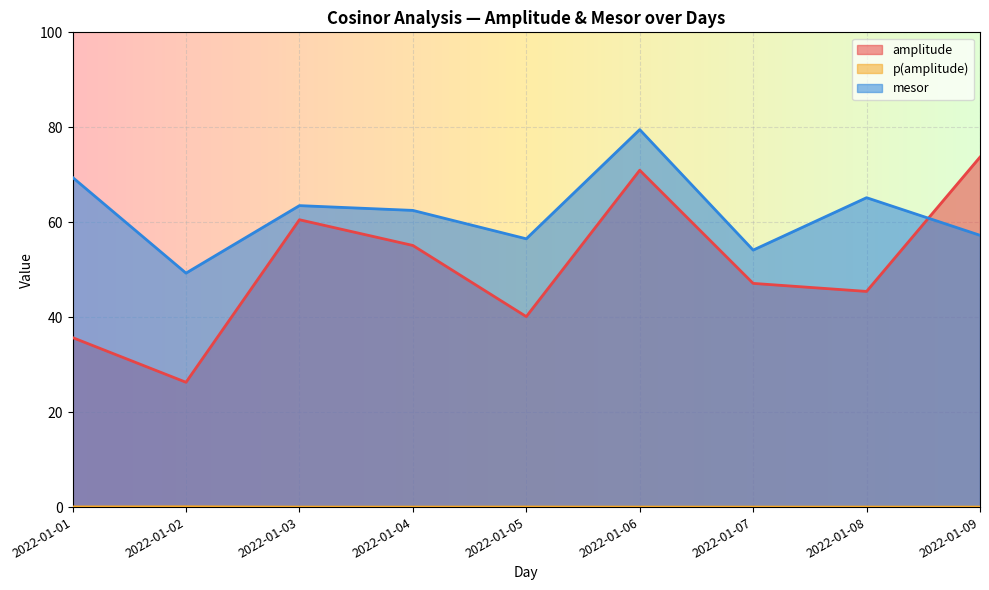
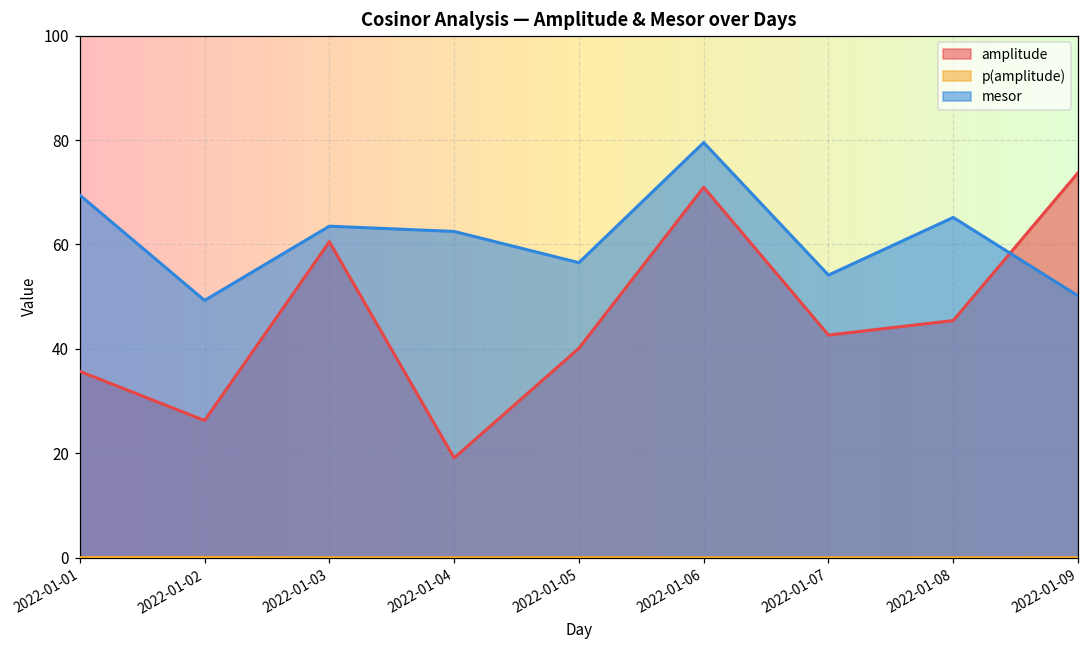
  {
    "amplitude": {
      "2022-01-01": 36,
      "2022-01-02": 26,
      "2022-01-03": 61,
-     "2022-01-04": 55,
+     "2022-01-04": 19,
      "2022-01-05": 40,
      "2022-01-06": 71,
-     "2022-01-07": 47,
+     "2022-01-07": 43,
      "2022-01-08": 45,
      "2022-01-09": 74
    },
    "p(amplitude)": {
      "2022-01-01": 0,
      "2022-01-02": 0,
      "2022-01-03": 0,
      "2022-01-04": 0,
      "2022-01-05": 0,
      "2022-01-06": 0,
      "2022-01-07": 0,
      "2022-01-08": 0,
      "2022-01-09": 0
    },
    "mesor": {
      "2022-01-01": 69,
      "2022-01-02": 49,
      "2022-01-03": 63,
      "2022-01-04": 62,
      "2022-01-05": 57,
      "2022-01-06": 80,
      "2022-01-07": 54,
      "2022-01-08": 65,
-     "2022-01-09": 57
+     "2022-01-09": 50
    }
  }
